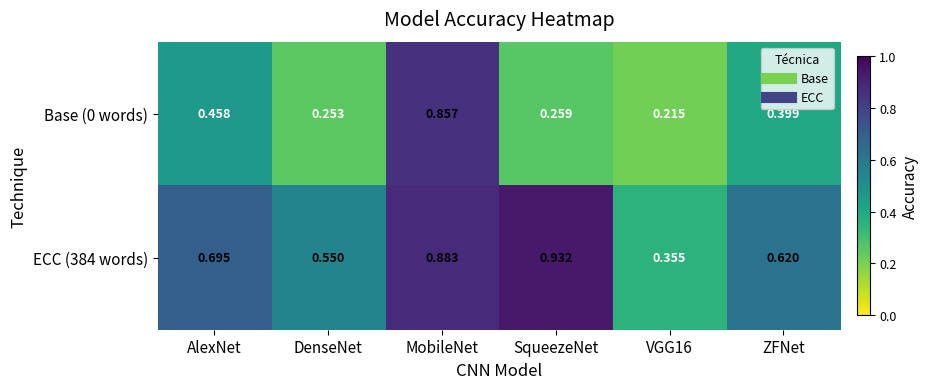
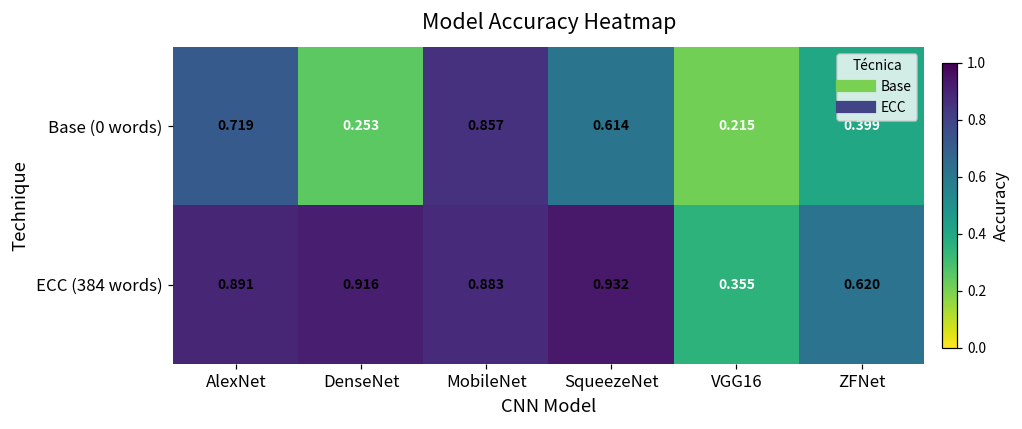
  {
    "Base (0 words)": {
-     "AlexNet": 0.458,
+     "AlexNet": 0.719,
      "DenseNet": 0.253,
      "MobileNet": 0.857,
-     "SqueezeNet": 0.259,
+     "SqueezeNet": 0.614,
      "VGG16": 0.215
    },
    "ECC (384 words)": {
-     "AlexNet": 0.695,
-     "DenseNet": 0.550,
+     "AlexNet": 0.891,
+     "DenseNet": 0.916,
      "MobileNet": 0.883,
      "SqueezeNet": 0.932,
      "VGG16": 0.355,
      "ZFNet": 0.620
    }
  }
